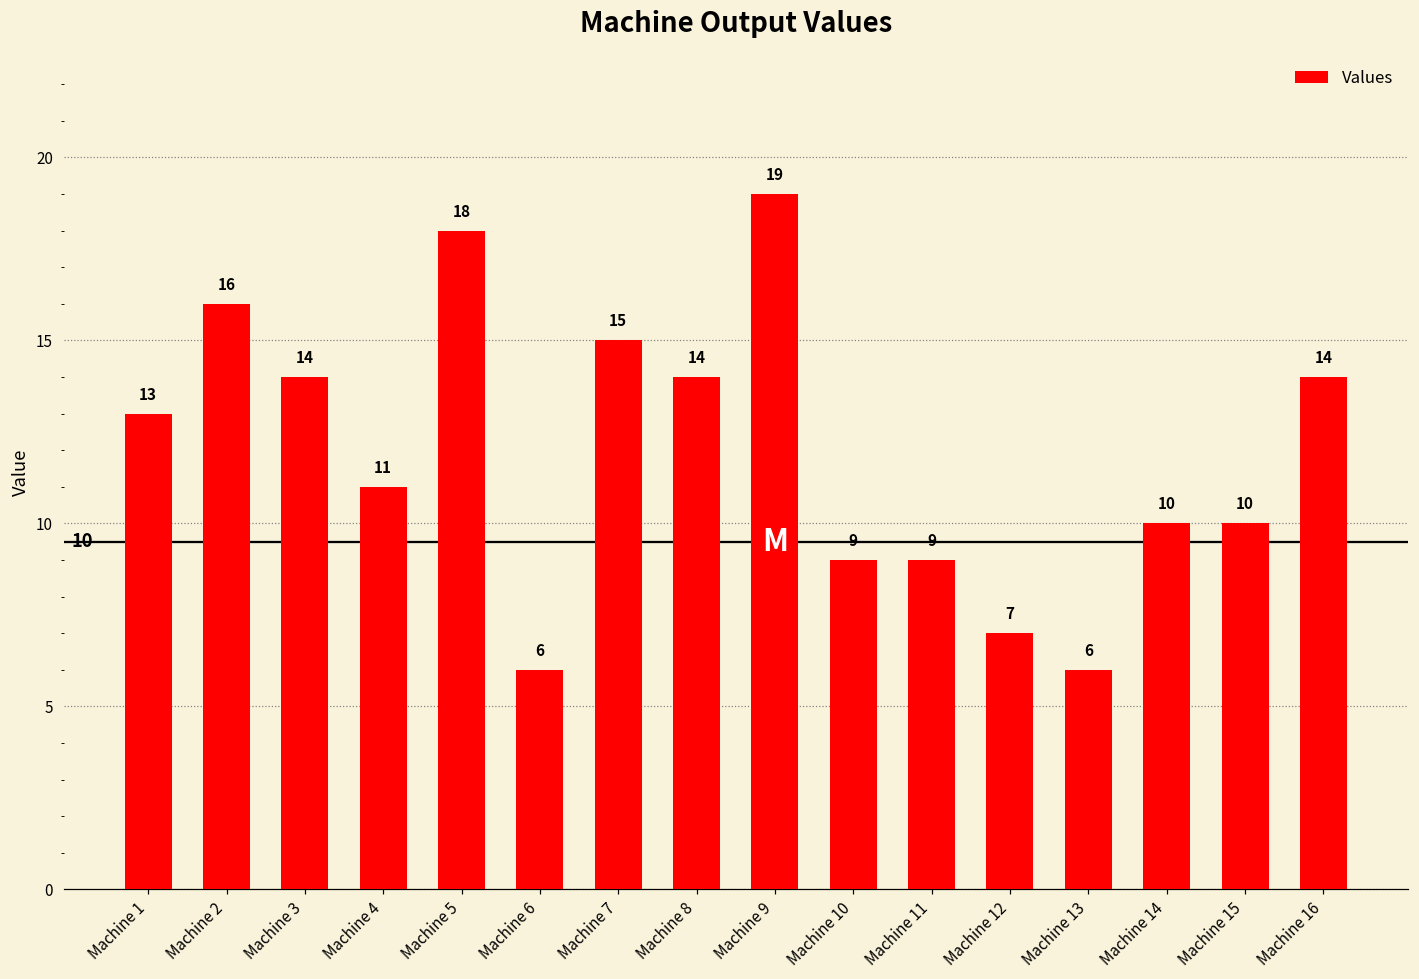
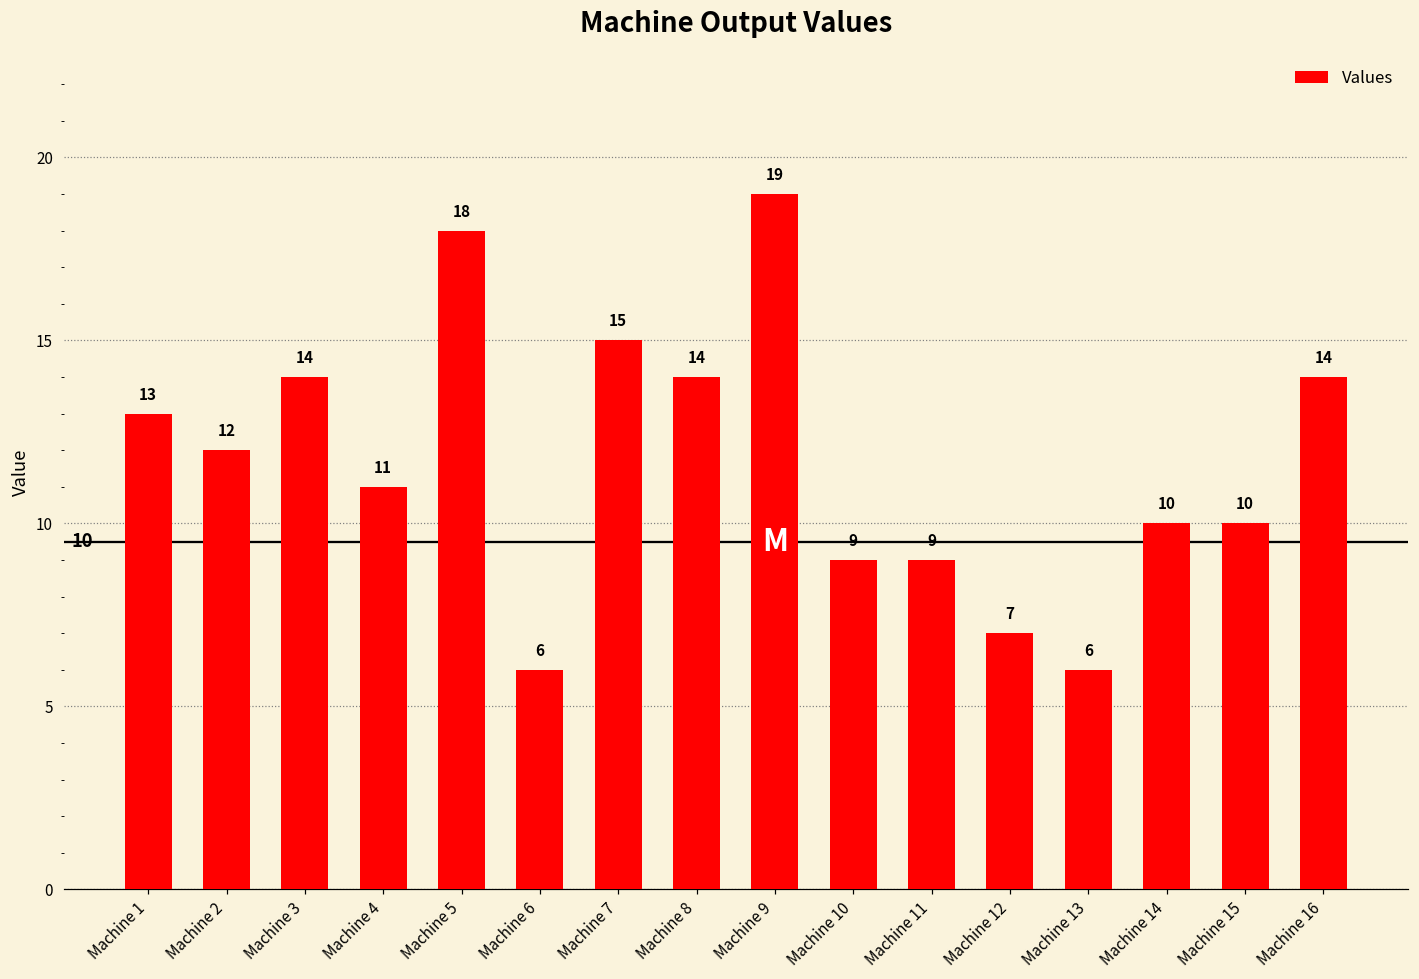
  {
    "Machine 1": 13,
-   "Machine 2": 16,
+   "Machine 2": 12,
    "Machine 3": 14,
    "Machine 4": 11,
    "Machine 5": 18,
    "Machine 6": 6,
    "Machine 7": 15,
    "Machine 8": 14,
    "Machine 9": 19,
    "Machine 10": 9,
    "Machine 11": 9,
    "Machine 12": 7,
    "Machine 13": 6,
    "Machine 14": 10,
    "Machine 15": 10,
    "Machine 16": 14
  }
